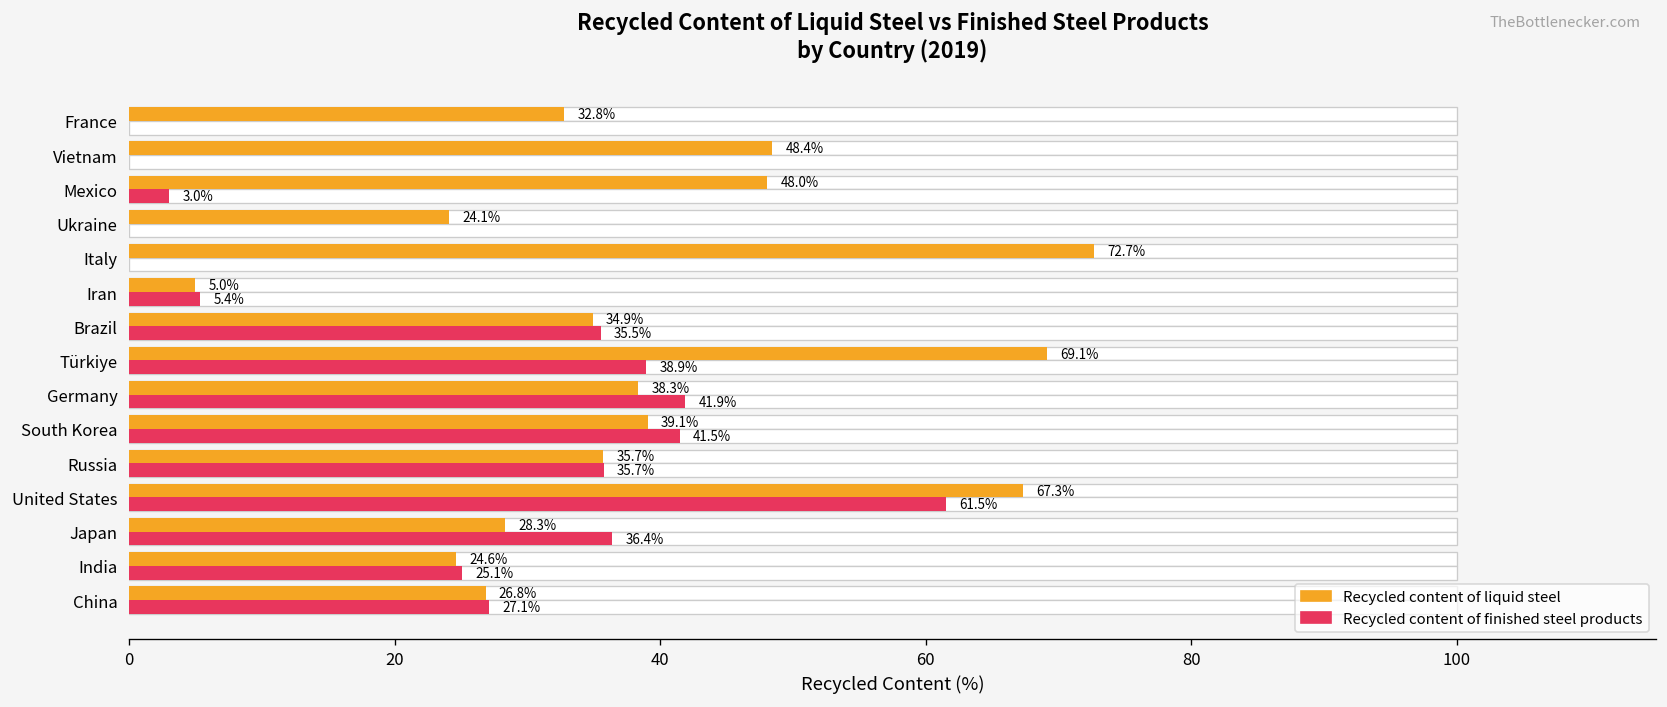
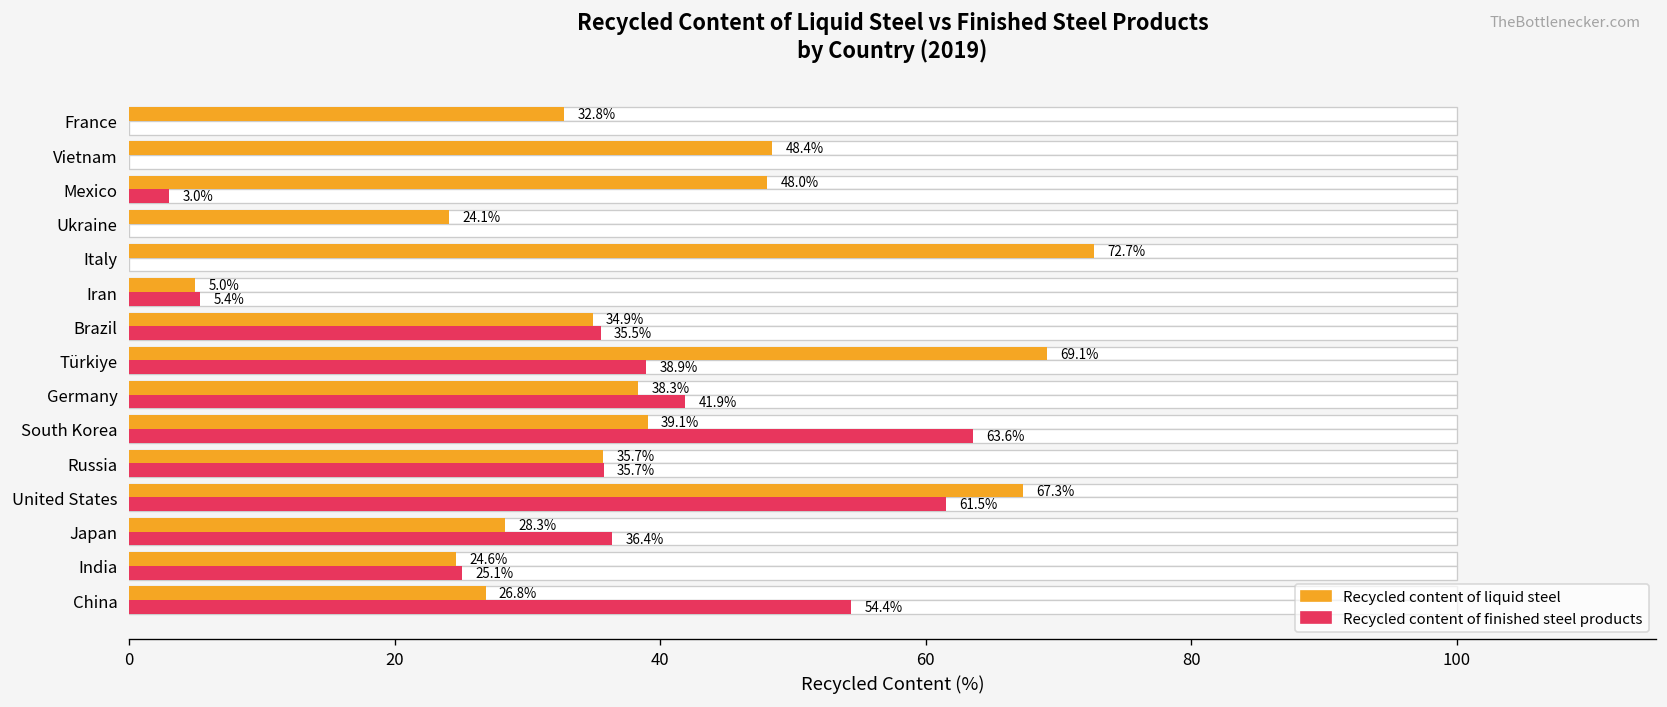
  {
    "Recycled content of finished steel products": {
-     "South Korea": "41.5%",
-     "China": "27.1%"
+     "South Korea": "63.6%",
+     "China": "54.4%"
    }
  }
